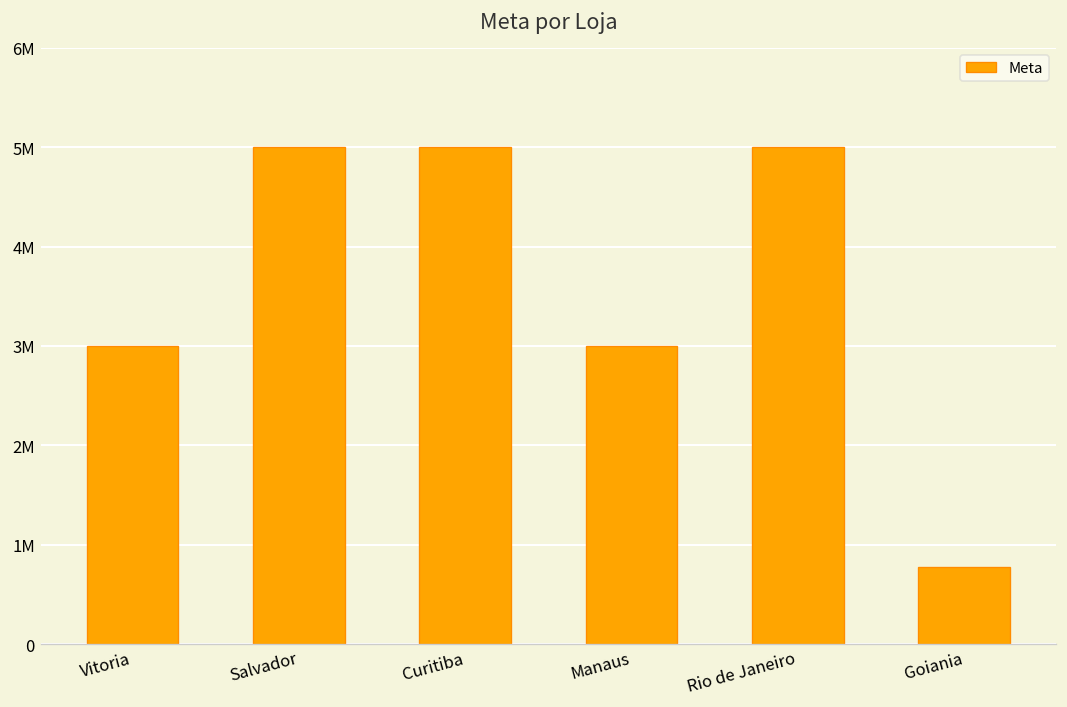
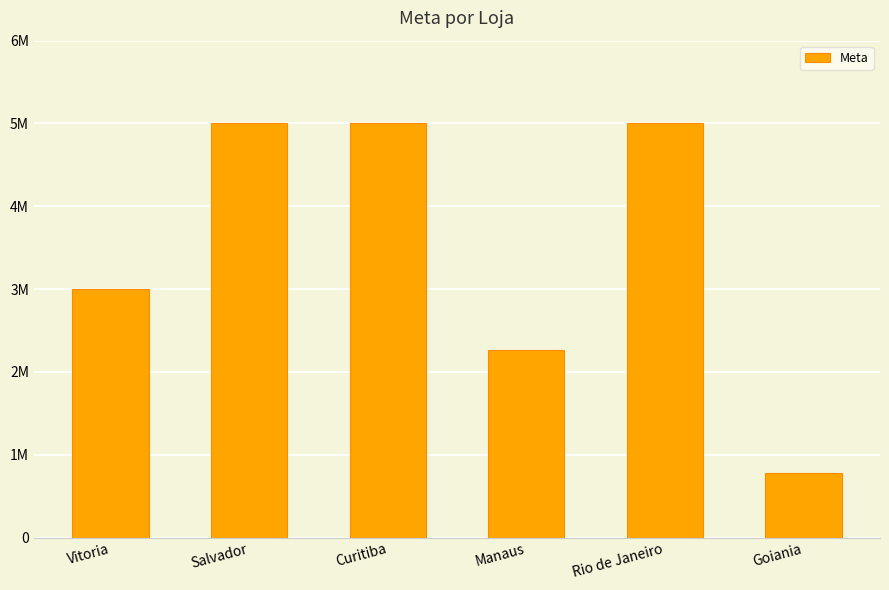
  {
    "Vitoria": 3000000,
    "Salvador": 5000000,
    "Curitiba": 5000000,
-   "Manaus": 3000000,
+   "Manaus": 2300000,
    "Rio de Janeiro": 5000000,
    "Goiania": 800000
  }
